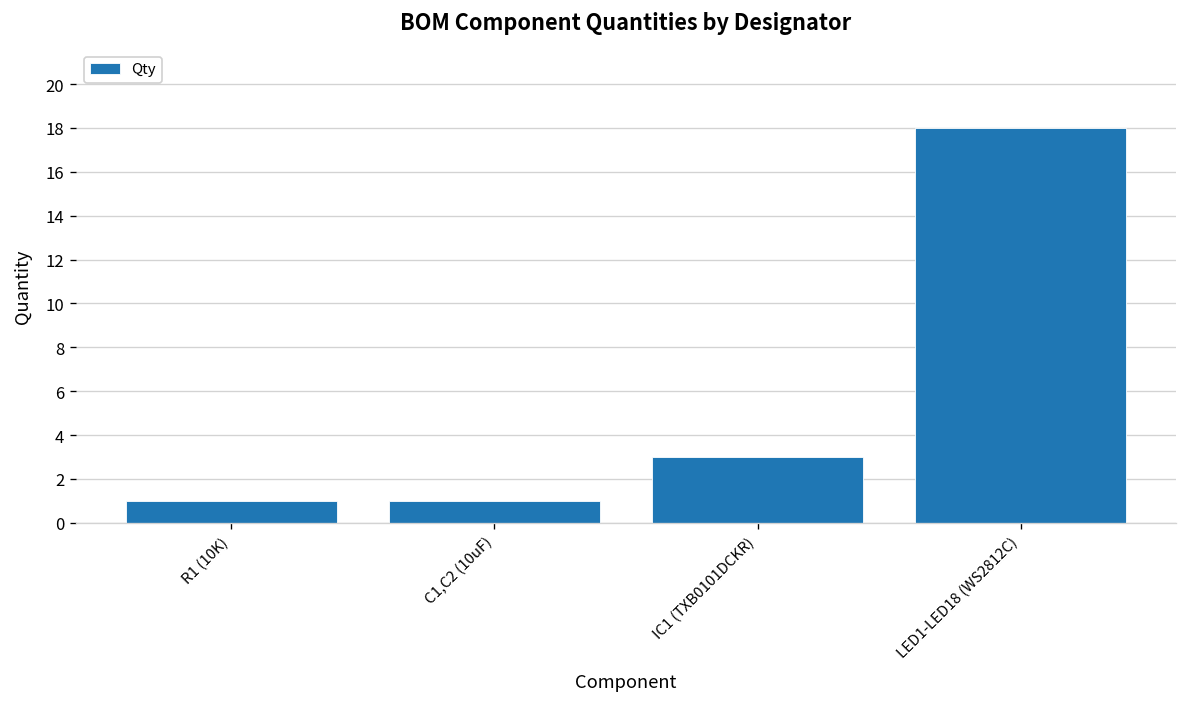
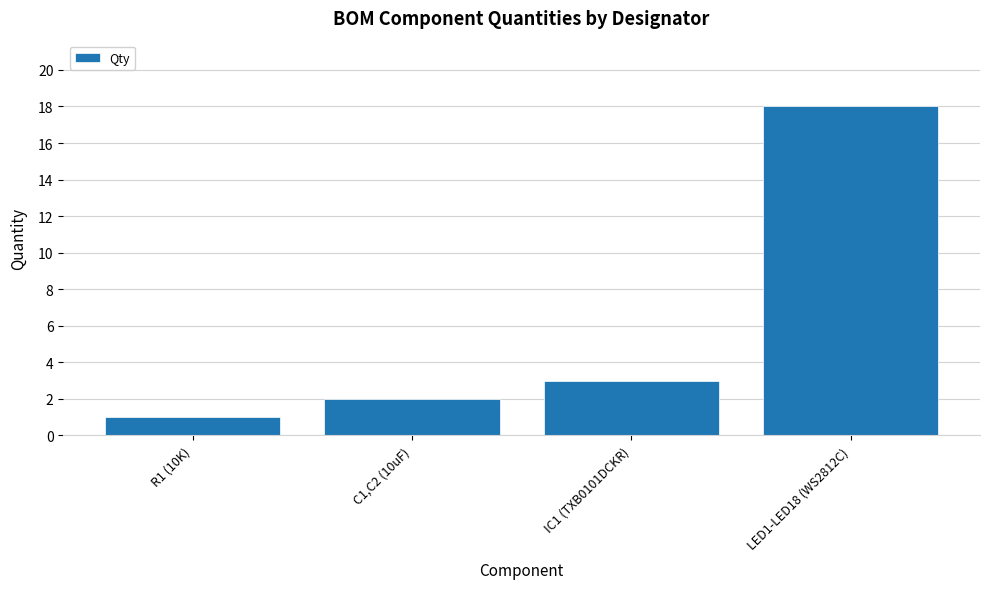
  {
    "R1 (10K)": 1,
-   "C1,C2 (10uF)": 1,
+   "C1,C2 (10uF)": 2,
    "IC1 (TXB0101DCKR)": 3,
    "LED1-LED18 (WS2812C)": 18
  }
